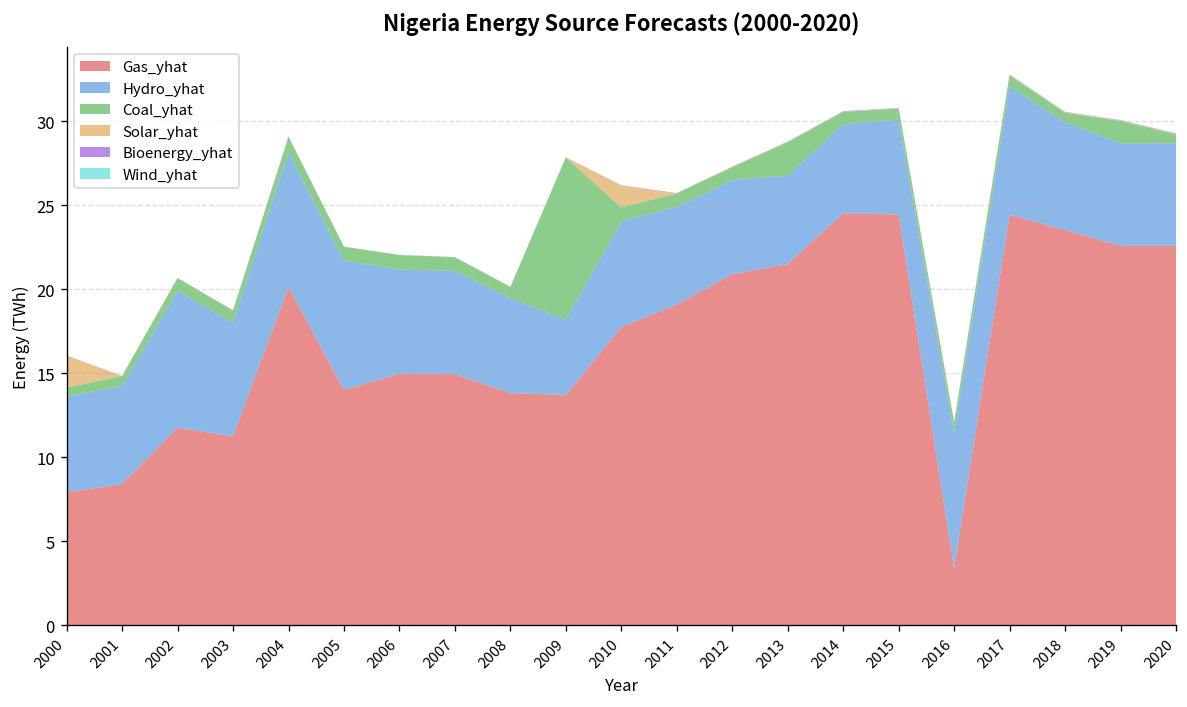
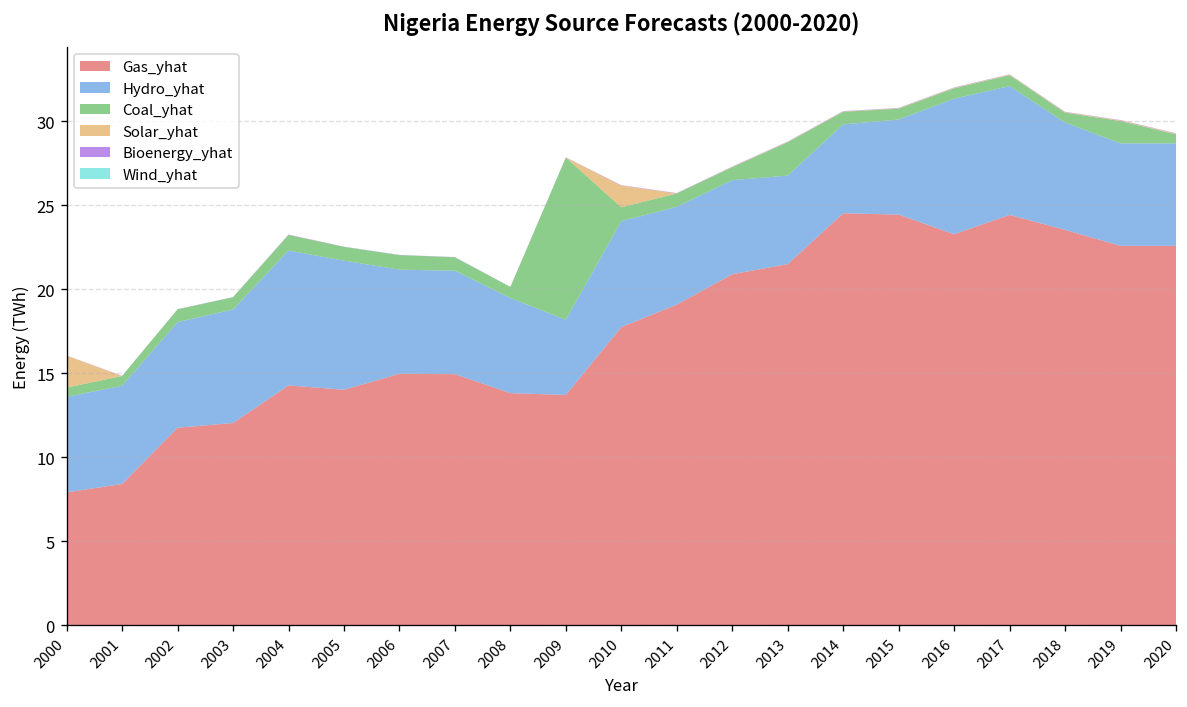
  {
    "Gas_yhat": {
      "2000": 7.9,
      "2001": 8.4,
      "2002": 11.8,
-     "2003": 11.2,
-     "2004": 20.1,
+     "2003": 12.0,
+     "2004": 14.3,
      "2005": 14.0,
      "2006": 15.0,
      "2007": 14.9,
      "2008": 13.8,
      "2009": 13.7,
      "2010": 17.7,
      "2011": 19.1,
      "2012": 20.9,
      "2013": 21.5,
      "2014": 24.5,
      "2015": 24.4,
-     "2016": 3.4,
+     "2016": 23.3,
      "2017": 24.4,
      "2018": 23.5,
      "2019": 22.6,
      "2020": 22.6
    },
    "Hydro_yhat": {
      "2000": 5.7,
      "2001": 5.9,
-     "2002": 8.1,
+     "2002": 6.3,
      "2003": 6.8,
      "2004": 8.0,
      "2005": 7.7,
      "2006": 6.2,
      "2007": 6.2,
      "2008": 5.7,
      "2009": 4.5,
      "2010": 6.3,
      "2011": 5.8,
      "2012": 5.6,
      "2013": 5.3,
      "2014": 5.3,
      "2015": 5.7,
      "2016": 8.1,
      "2017": 7.7,
      "2018": 6.4,
      "2019": 6.1,
      "2020": 6.1
    },
    "Coal_yhat": {
      "2000": 0.6,
      "2010": 0.8
    }
  }
